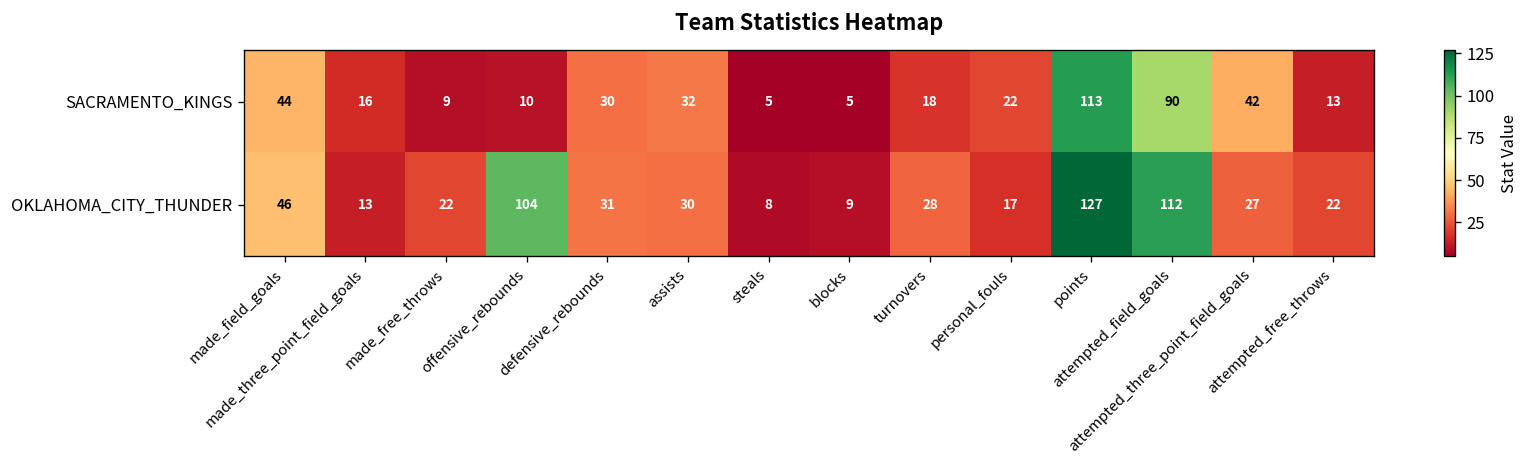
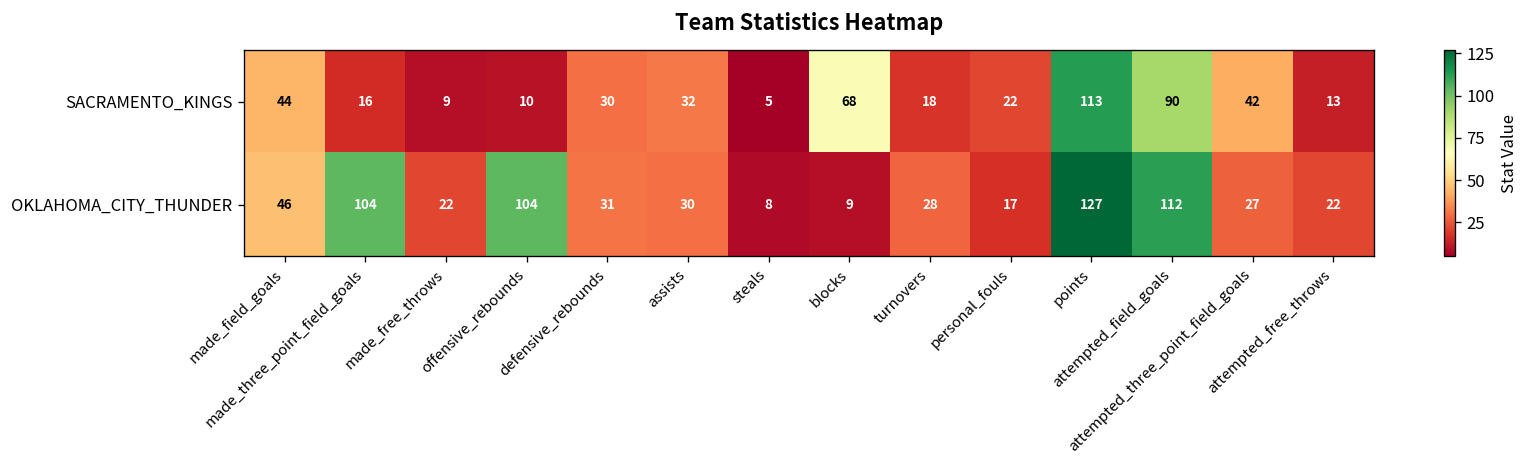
  {
    "SACRAMENTO_KINGS": {
      "made_field_goals": 44,
      "made_three_point_field_goals": 16,
      "made_free_throws": 9,
      "offensive_rebounds": 10,
      "defensive_rebounds": 30,
      "assists": 32,
      "steals": 5,
-     "blocks": 5,
+     "blocks": 68,
      "turnovers": 18,
      "personal_fouls": 22,
      "points": 113,
      "attempted_field_goals": 90,
      "attempted_three_point_field_goals": 42,
      "attempted_free_throws": 13
    },
    "OKLAHOMA_CITY_THUNDER": {
      "made_field_goals": 46,
-     "made_three_point_field_goals": 13,
+     "made_three_point_field_goals": 104,
      "made_free_throws": 22,
      "offensive_rebounds": 104,
      "defensive_rebounds": 31,
      "assists": 30,
      "steals": 8,
      "blocks": 9,
      "turnovers": 28,
      "personal_fouls": 17,
      "points": 127,
      "attempted_field_goals": 112,
      "attempted_three_point_field_goals": 27,
      "attempted_free_throws": 22
    }
  }
